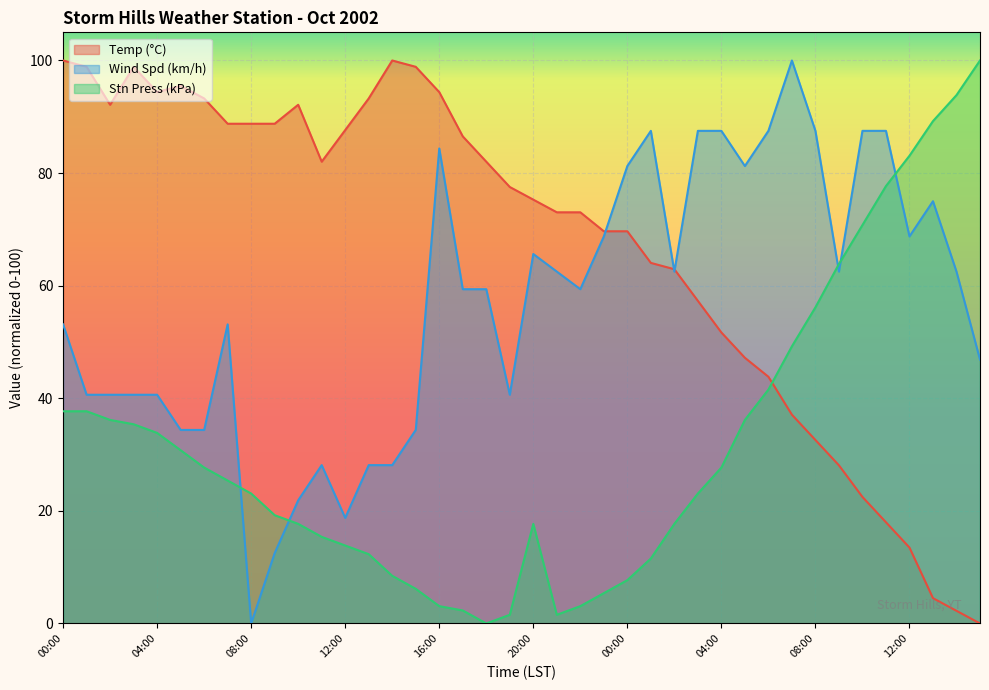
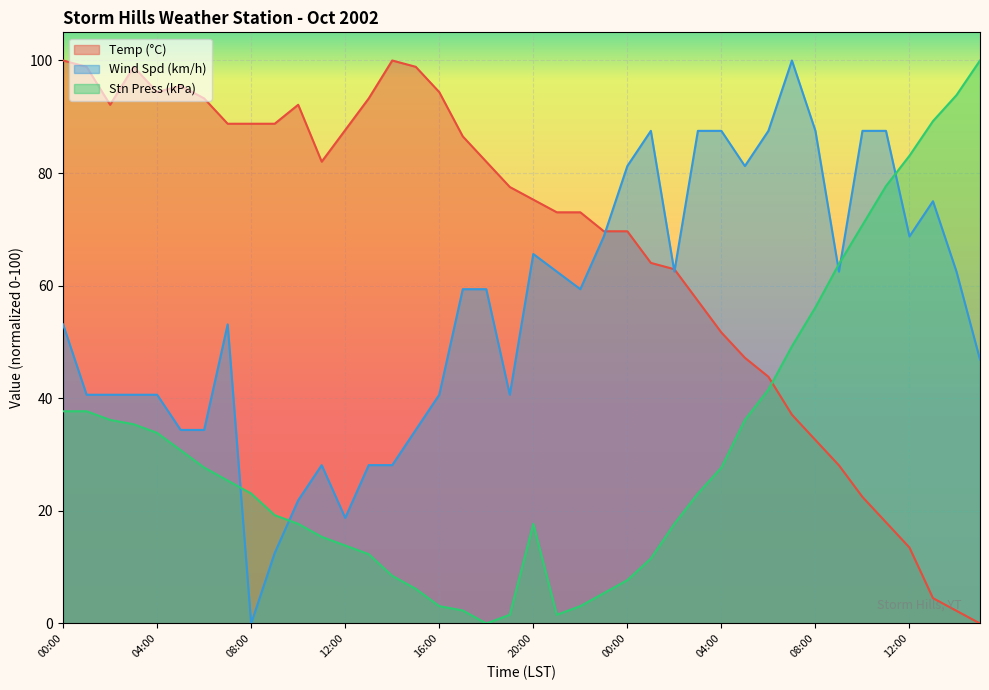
  {
    "Temp (°C)": {
      "16:00": 94,
      "20:00": 75
    },
    "Wind Spd (km/h)": {
-     "16:00": 84,
+     "16:00": 41,
      "20:00": 66
    },
    "Stn Press (kPa)": {
      "16:00": 3,
      "20:00": 18
    }
  }
